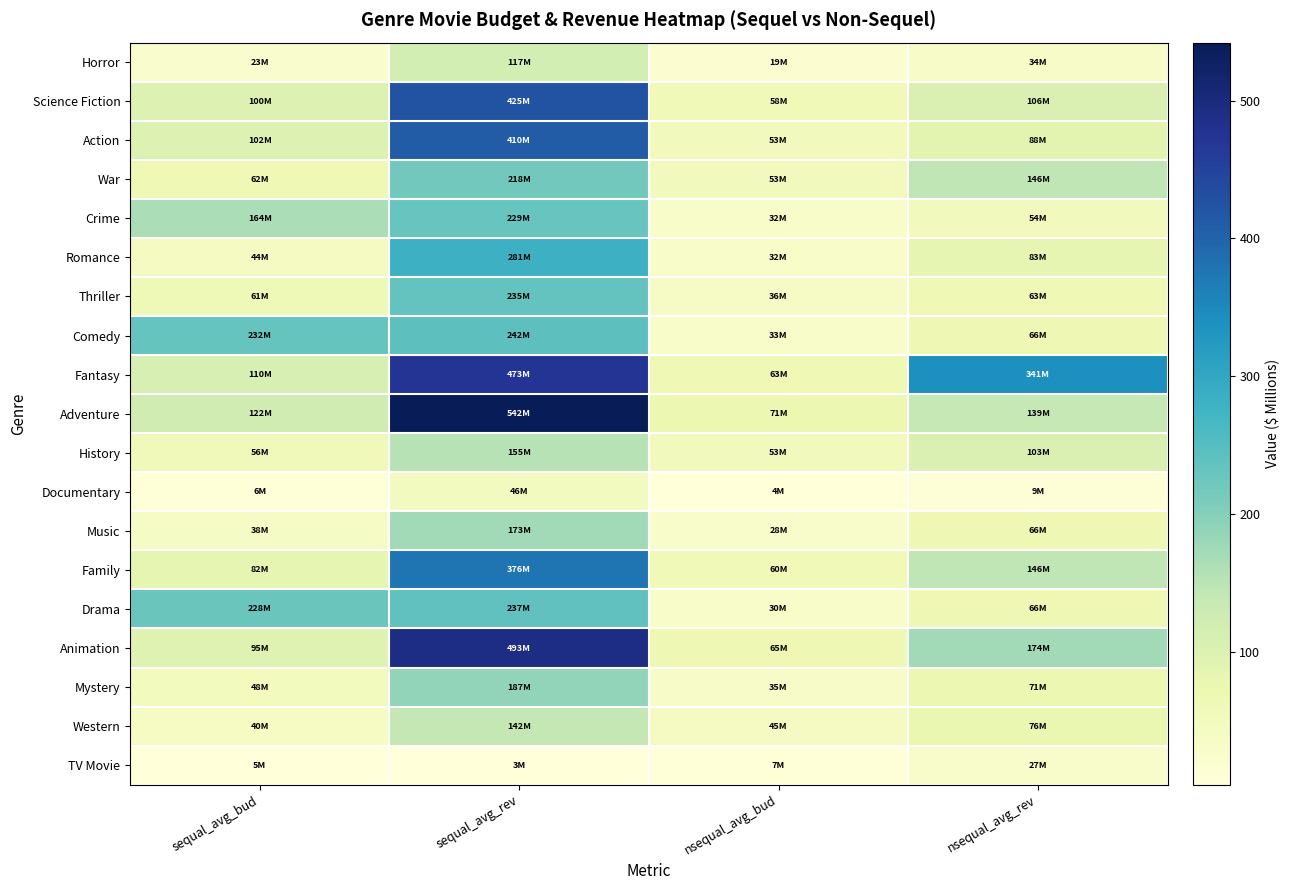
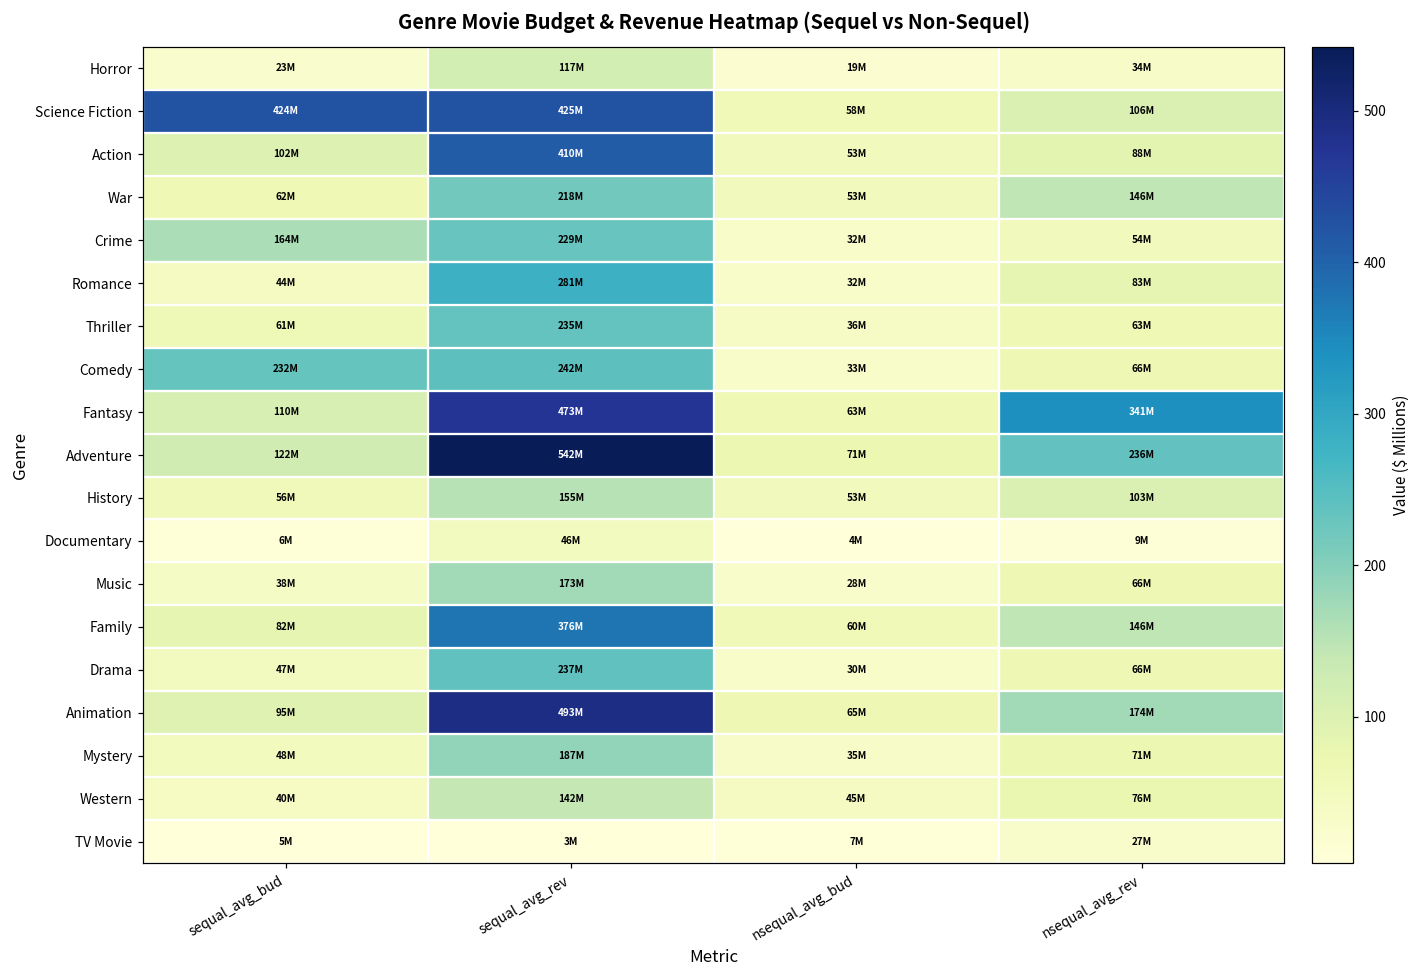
  {
    "Horror": {
      "sequal_avg_bud": "23M",
      "sequal_avg_rev": "117M",
      "nsequal_avg_bud": "19M",
      "nsequal_avg_rev": "34M"
    },
    "Science Fiction": {
-     "sequal_avg_bud": "100M",
+     "sequal_avg_bud": "424M",
      "sequal_avg_rev": "425M",
      "nsequal_avg_bud": "58M",
      "nsequal_avg_rev": "106M"
    },
    "Action": {
      "sequal_avg_bud": "102M",
      "sequal_avg_rev": "410M",
      "nsequal_avg_bud": "53M",
      "nsequal_avg_rev": "88M"
    },
    "War": {
      "sequal_avg_bud": "62M",
      "sequal_avg_rev": "218M",
      "nsequal_avg_bud": "53M",
      "nsequal_avg_rev": "146M"
    },
    "Crime": {
      "sequal_avg_bud": "164M",
      "sequal_avg_rev": "229M",
      "nsequal_avg_bud": "32M",
      "nsequal_avg_rev": "54M"
    },
    "Romance": {
      "sequal_avg_bud": "44M",
      "sequal_avg_rev": "281M",
      "nsequal_avg_bud": "32M",
      "nsequal_avg_rev": "83M"
    },
    "Thriller": {
      "sequal_avg_bud": "61M",
      "sequal_avg_rev": "235M",
      "nsequal_avg_bud": "36M",
      "nsequal_avg_rev": "63M"
    },
    "Comedy": {
      "sequal_avg_bud": "232M",
      "sequal_avg_rev": "242M",
      "nsequal_avg_bud": "33M",
      "nsequal_avg_rev": "66M"
    },
    "Fantasy": {
      "sequal_avg_bud": "110M",
      "sequal_avg_rev": "473M",
      "nsequal_avg_bud": "63M",
      "nsequal_avg_rev": "341M"
    },
    "Adventure": {
      "sequal_avg_bud": "122M",
      "sequal_avg_rev": "542M",
      "nsequal_avg_bud": "71M",
-     "nsequal_avg_rev": "139M"
+     "nsequal_avg_rev": "236M"
    },
    "History": {
      "sequal_avg_bud": "56M",
      "sequal_avg_rev": "155M",
      "nsequal_avg_bud": "53M",
      "nsequal_avg_rev": "103M"
    },
    "Documentary": {
      "sequal_avg_bud": "6M",
      "sequal_avg_rev": "46M",
      "nsequal_avg_bud": "4M",
      "nsequal_avg_rev": "9M"
    },
    "Music": {
      "sequal_avg_bud": "38M",
      "sequal_avg_rev": "173M",
      "nsequal_avg_bud": "28M",
      "nsequal_avg_rev": "66M"
    },
    "Family": {
      "sequal_avg_bud": "82M",
      "sequal_avg_rev": "376M",
      "nsequal_avg_bud": "60M",
      "nsequal_avg_rev": "146M"
    },
    "Drama": {
-     "sequal_avg_bud": "228M",
+     "sequal_avg_bud": "47M",
      "sequal_avg_rev": "237M",
      "nsequal_avg_bud": "30M",
      "nsequal_avg_rev": "66M"
    },
    "Animation": {
      "sequal_avg_bud": "95M",
      "sequal_avg_rev": "493M",
      "nsequal_avg_bud": "65M",
      "nsequal_avg_rev": "174M"
    },
    "Mystery": {
      "sequal_avg_bud": "48M",
      "sequal_avg_rev": "187M",
      "nsequal_avg_bud": "35M",
      "nsequal_avg_rev": "71M"
    },
    "Western": {
      "sequal_avg_bud": "40M",
      "sequal_avg_rev": "142M",
      "nsequal_avg_bud": "45M",
      "nsequal_avg_rev": "76M"
    },
    "TV Movie": {
      "sequal_avg_bud": "5M",
      "sequal_avg_rev": "3M",
      "nsequal_avg_bud": "7M",
      "nsequal_avg_rev": "27M"
    }
  }
